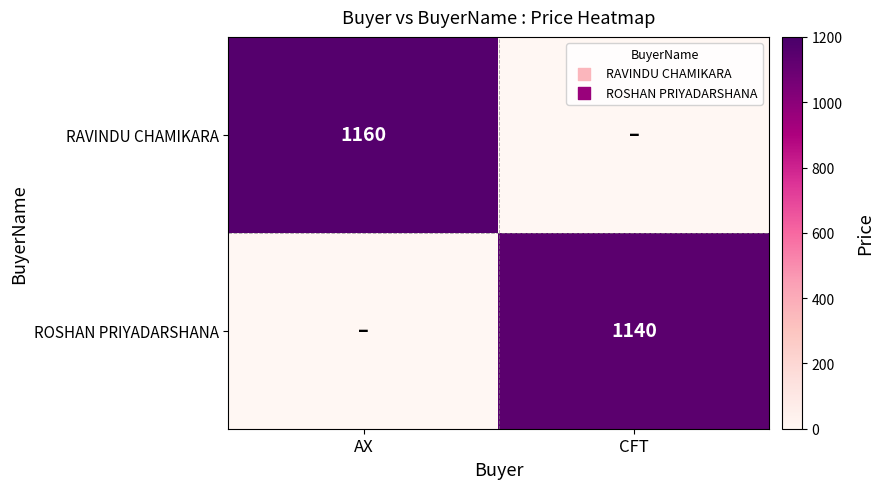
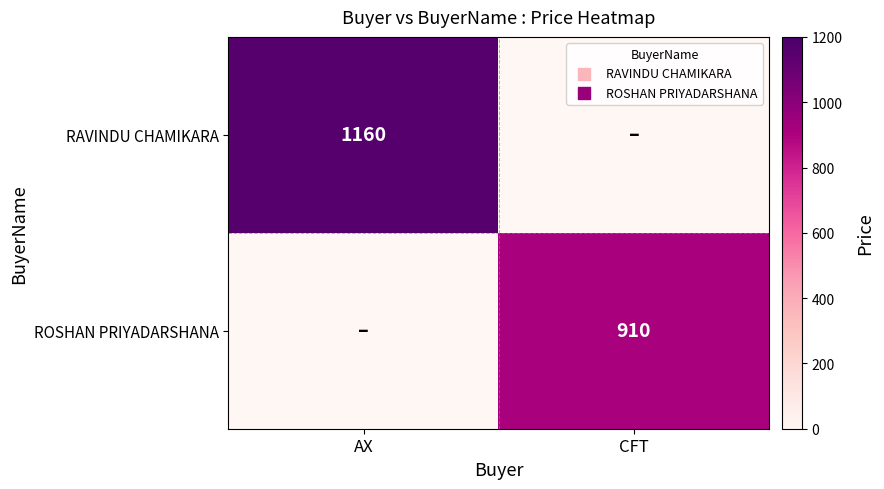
  {
    "RAVINDU CHAMIKARA": {
      "AX": 1160
    },
    "ROSHAN PRIYADARSHANA": {
-     "CFT": 1140
+     "CFT": 910
    }
  }
